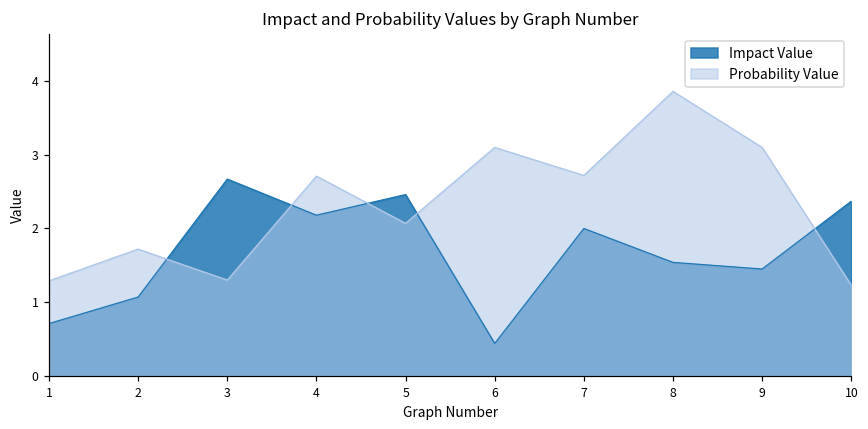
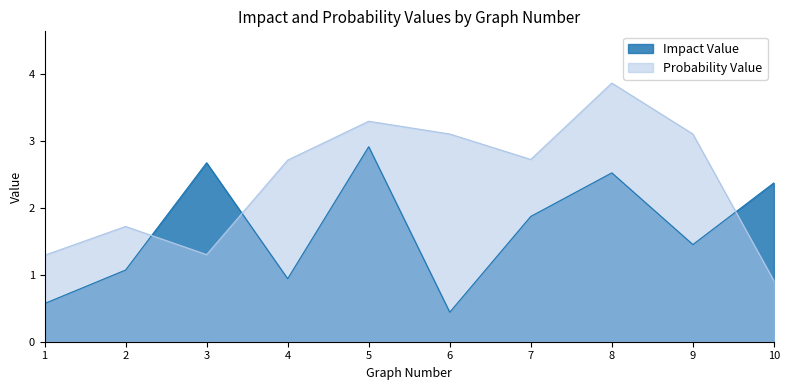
  {
    "Impact Value": {
-     "1": 0.7,
+     "1": 0.6,
      "2": 1.1,
      "3": 2.7,
-     "4": 2.2,
-     "5": 2.5,
+     "4": 0.9,
+     "5": 2.9,
      "6": 0.4,
-     "7": 2.0,
-     "8": 1.5,
+     "7": 1.9,
+     "8": 2.5,
      "9": 1.5,
      "10": 2.4
    },
    "Probability Value": {
      "1": 1.3,
      "2": 1.7,
      "3": 1.3,
      "4": 2.7,
-     "5": 2.1,
+     "5": 3.3,
      "6": 3.1,
      "7": 2.7,
      "8": 3.9,
      "9": 3.1,
-     "10": 1.2
+     "10": 0.9
    }
  }
